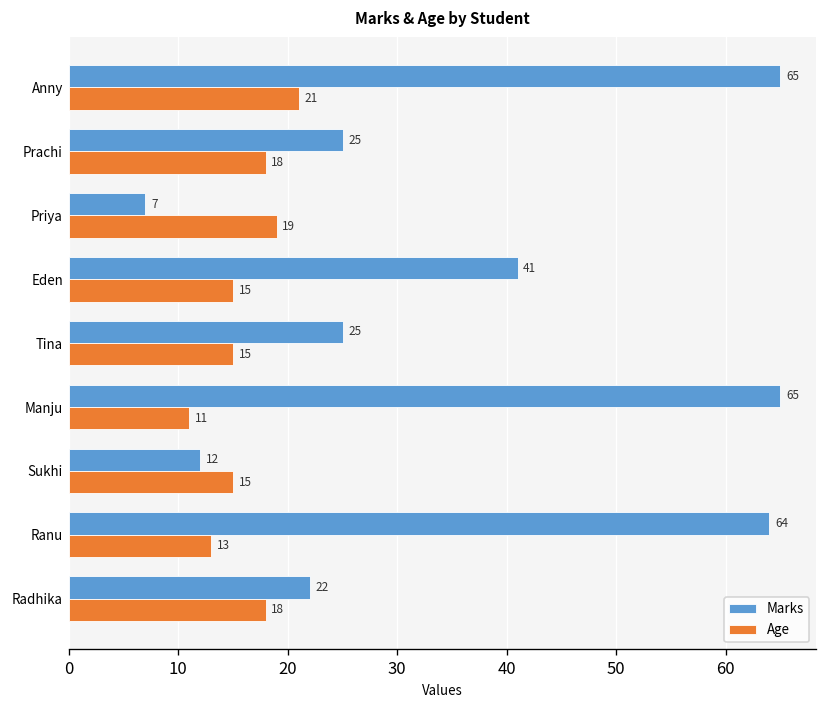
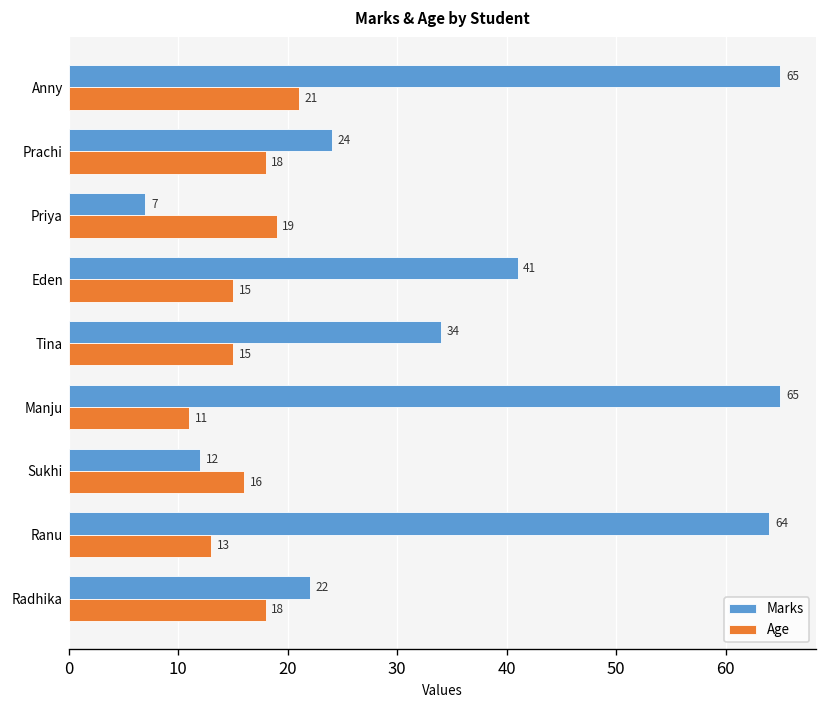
  {
    "Marks": {
      "Anny": 65,
-     "Prachi": 25,
+     "Prachi": 24,
      "Priya": 7,
      "Eden": 41,
-     "Tina": 25,
+     "Tina": 34,
      "Manju": 65,
      "Sukhi": 12,
      "Ranu": 64,
      "Radhika": 22
    },
    "Age": {
      "Anny": 21,
      "Prachi": 18,
      "Priya": 19,
      "Eden": 15,
      "Tina": 15,
      "Manju": 11,
-     "Sukhi": 15,
+     "Sukhi": 16,
      "Ranu": 13,
      "Radhika": 18
    }
  }
